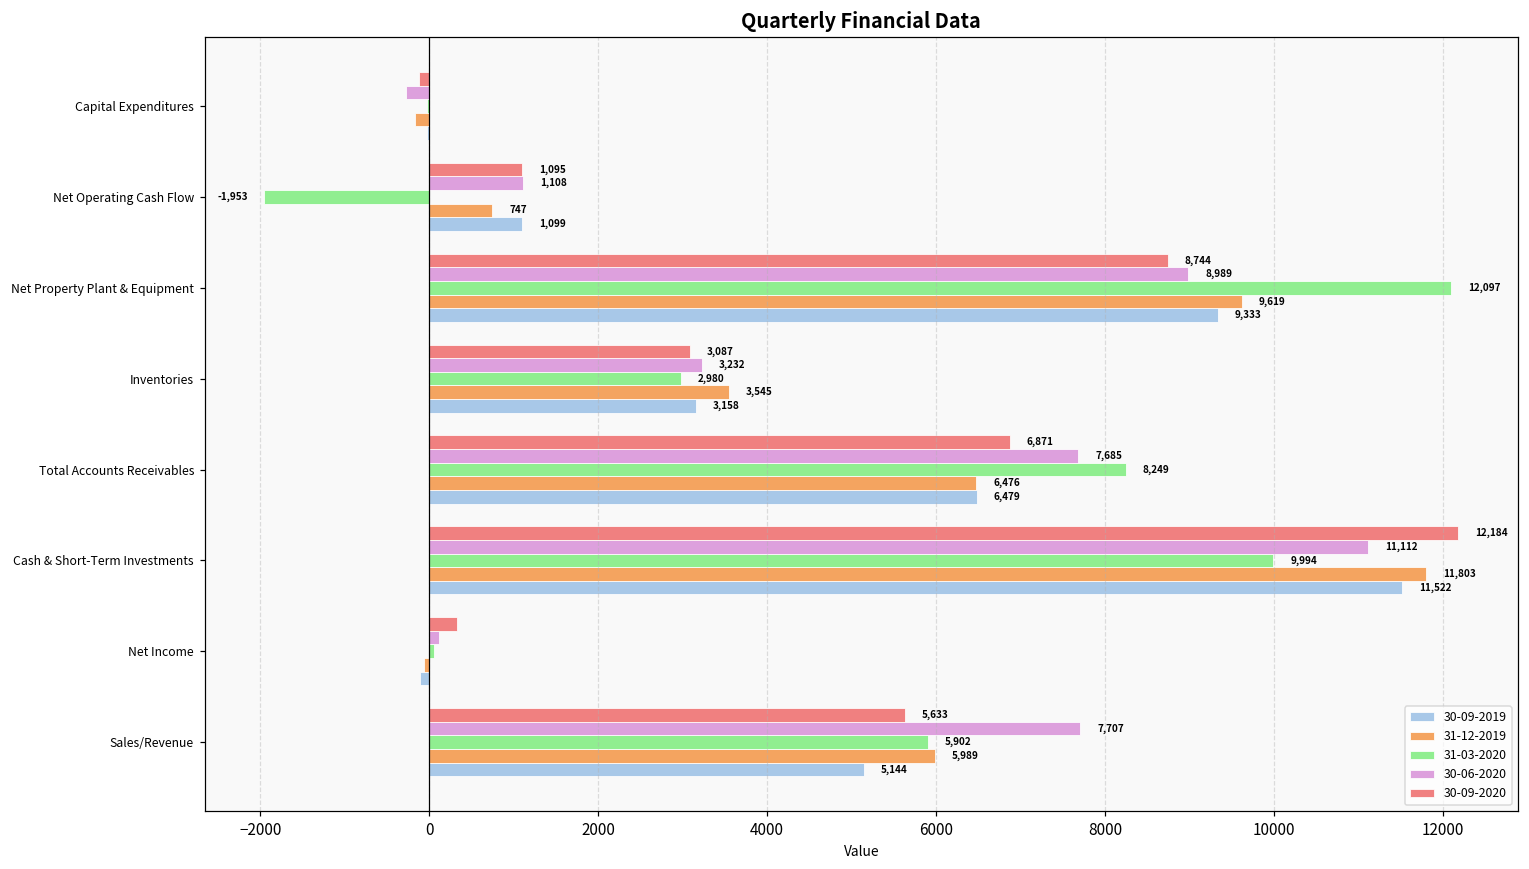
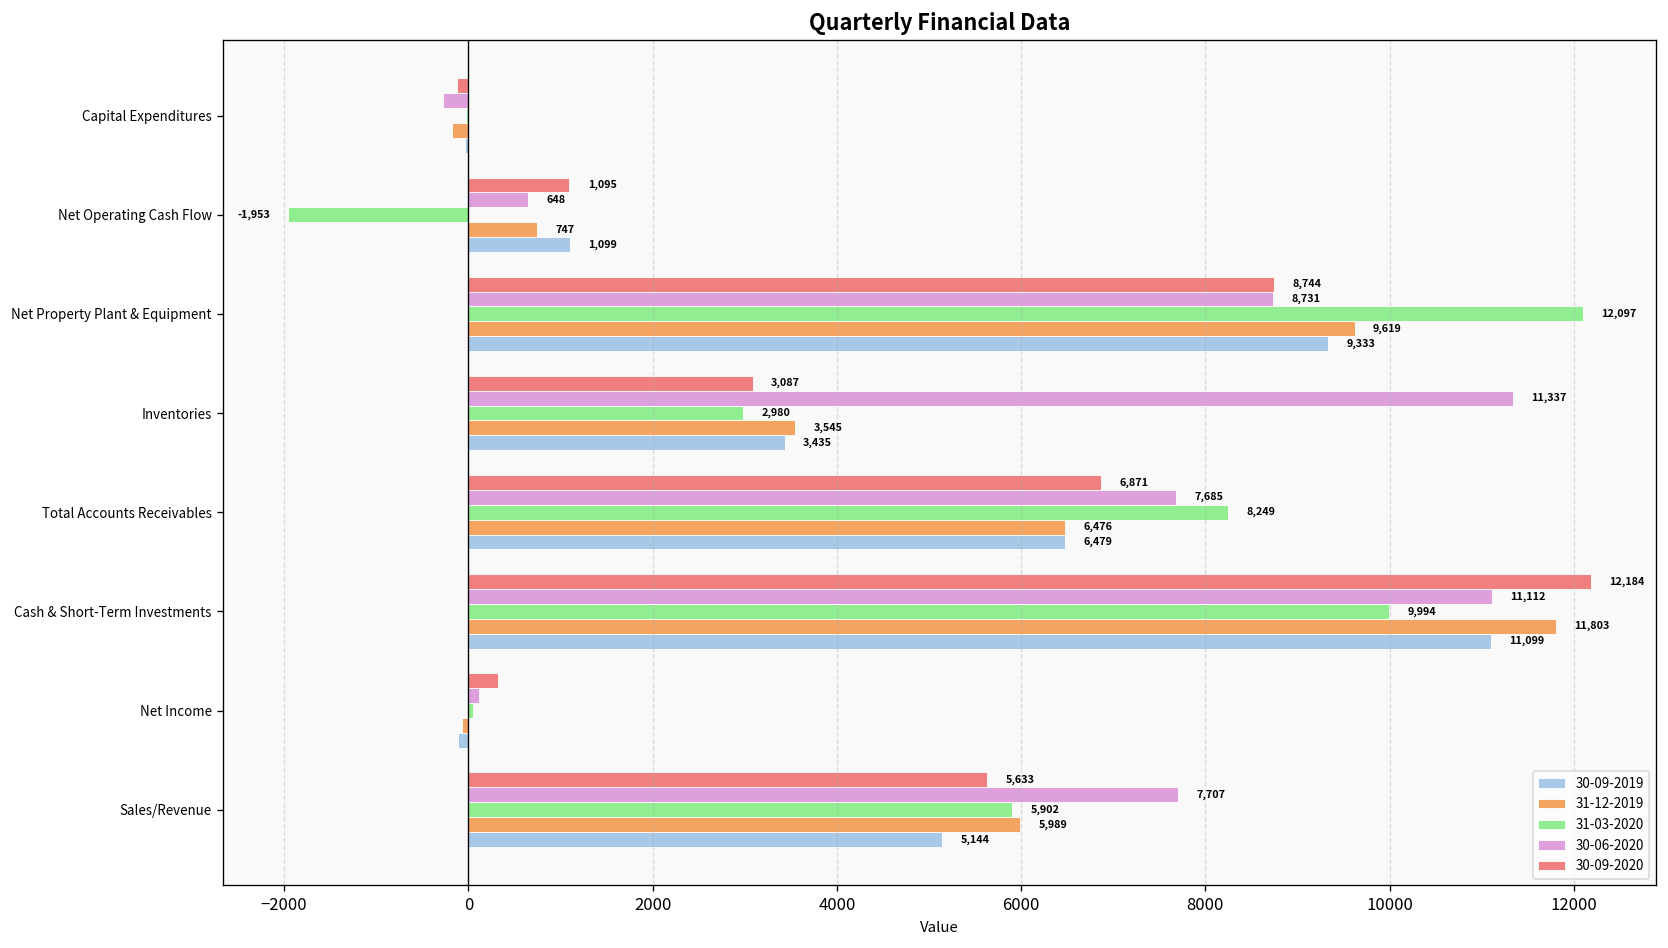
  {
    "30-09-2019": {
      "Net Operating Cash Flow": "1,099",
      "Net Property Plant & Equipment": "9,333",
-     "Inventories": "3,158",
+     "Inventories": "3,435",
      "Total Accounts Receivables": "6,479",
-     "Cash & Short-Term Investments": "11,522",
+     "Cash & Short-Term Investments": "11,099",
      "Sales/Revenue": "5,144"
    },
    "31-03-2020": {
      "Net Operating Cash Flow": "-1,953",
      "Net Property Plant & Equipment": "12,097",
      "Inventories": "2,980",
      "Total Accounts Receivables": "8,249",
      "Cash & Short-Term Investments": "9,994",
      "Sales/Revenue": "5,902"
    },
    "30-06-2020": {
-     "Net Operating Cash Flow": "1,108",
-     "Net Property Plant & Equipment": "8,989",
-     "Inventories": "3,232",
+     "Net Operating Cash Flow": "648",
+     "Net Property Plant & Equipment": "8,731",
+     "Inventories": "11,337",
      "Total Accounts Receivables": "7,685",
      "Cash & Short-Term Investments": "11,112",
      "Sales/Revenue": "7,707"
    }
  }
